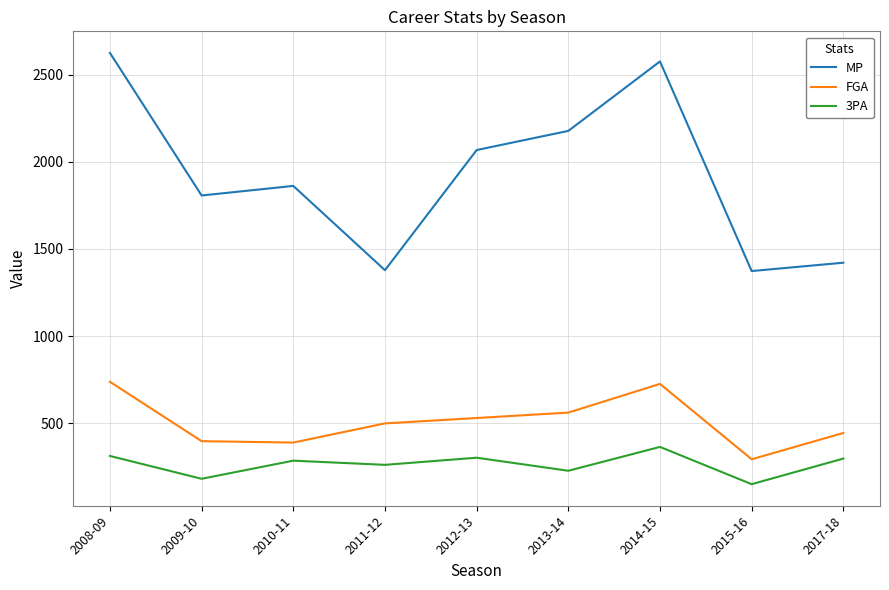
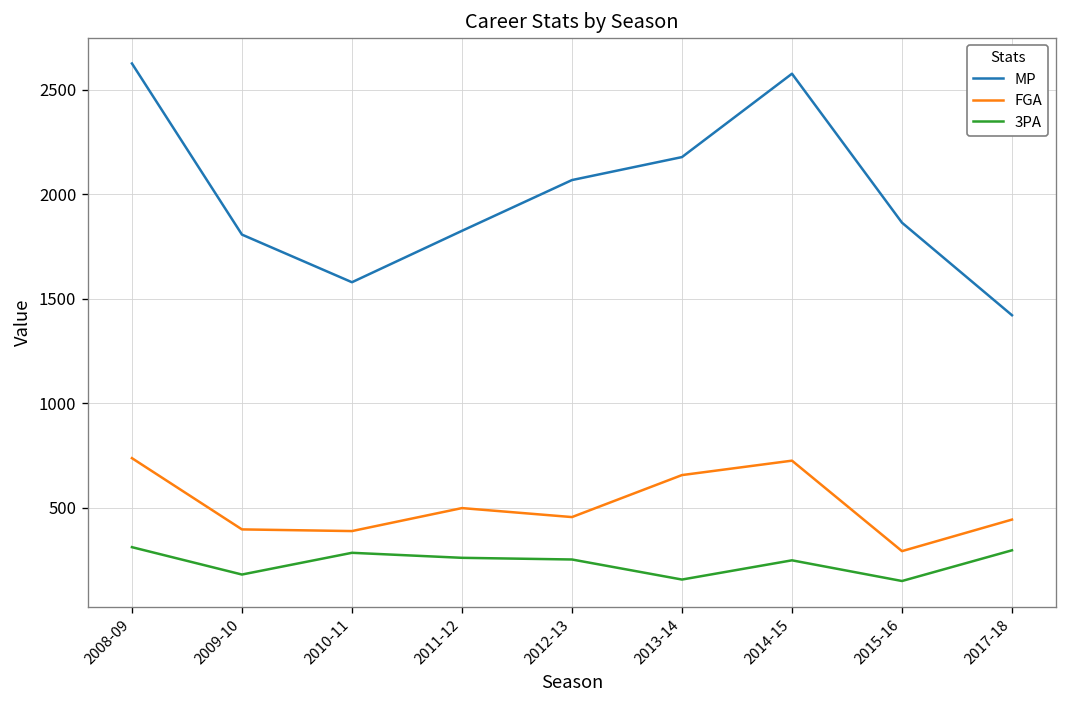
  {
    "MP": {
      "2008-09": 2630,
      "2009-10": 1810,
-     "2010-11": 1860,
-     "2011-12": 1380,
+     "2010-11": 1580,
+     "2011-12": 1830,
      "2012-13": 2070,
      "2013-14": 2180,
      "2014-15": 2580,
-     "2015-16": 1370,
+     "2015-16": 1860,
      "2017-18": 1420
    },
    "FGA": {
      "2008-09": 740,
      "2009-10": 400,
      "2010-11": 390,
      "2011-12": 500,
-     "2012-13": 530,
-     "2013-14": 560,
+     "2012-13": 460,
+     "2013-14": 660,
      "2014-15": 730,
      "2015-16": 290,
      "2017-18": 440
    },
    "3PA": {
      "2008-09": 310,
      "2009-10": 180,
      "2010-11": 280,
      "2011-12": 260,
-     "2012-13": 300,
-     "2013-14": 230,
-     "2014-15": 360,
+     "2012-13": 250,
+     "2013-14": 160,
+     "2014-15": 250,
      "2015-16": 150,
      "2017-18": 300
    }
  }
